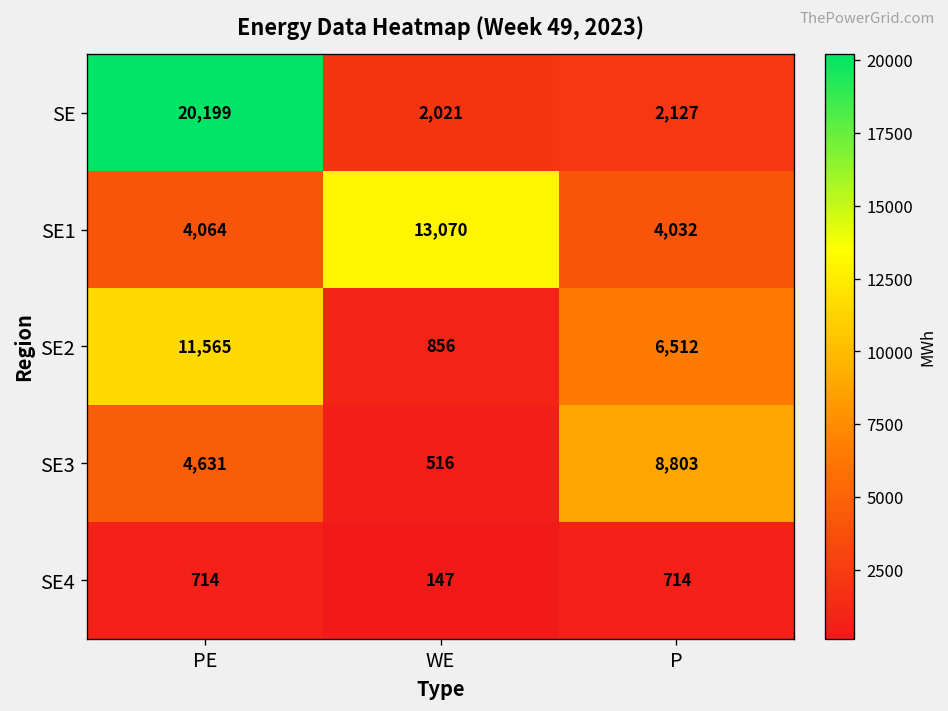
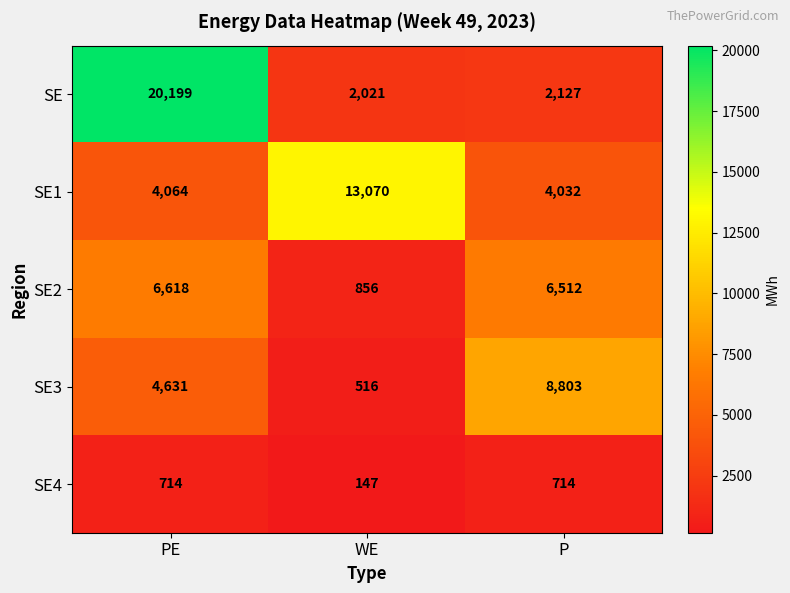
  {
    "SE": {
      "PE": "20,199",
      "WE": "2,021",
      "P": "2,127"
    },
    "SE1": {
      "PE": "4,064",
      "WE": "13,070",
      "P": "4,032"
    },
    "SE2": {
-     "PE": "11,565",
+     "PE": "6,618",
      "WE": "856",
      "P": "6,512"
    },
    "SE3": {
      "PE": "4,631",
      "WE": "516",
      "P": "8,803"
    },
    "SE4": {
      "PE": "714",
      "WE": "147",
      "P": "714"
    }
  }
